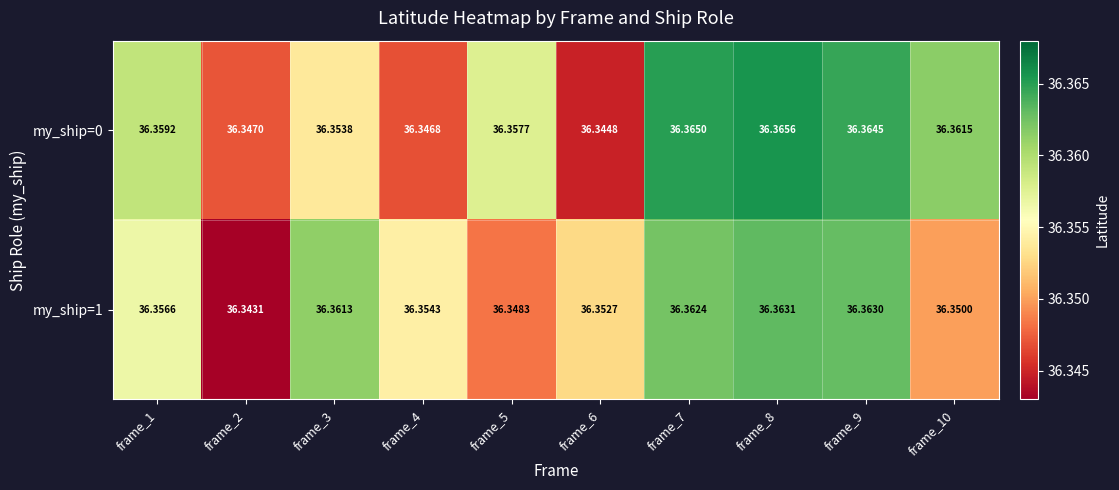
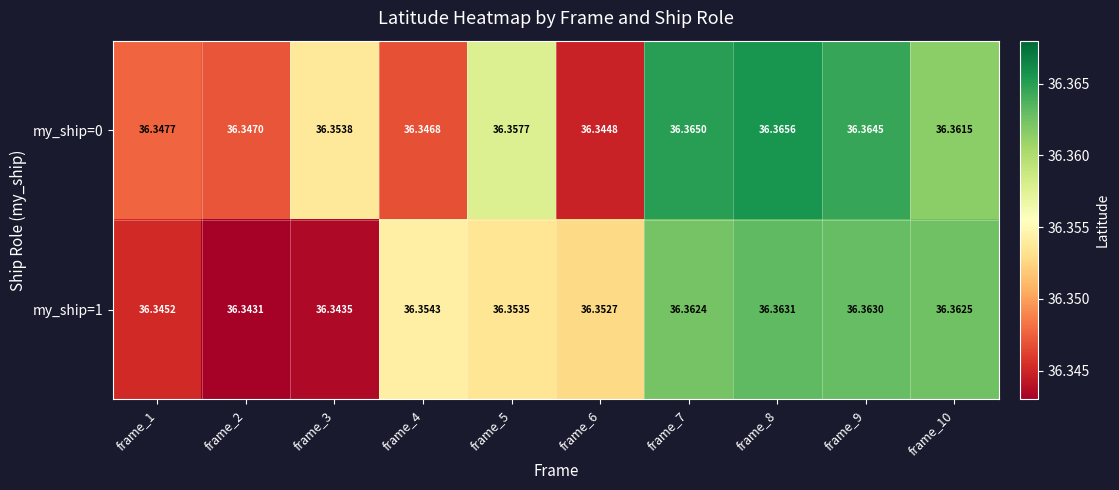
  {
    "my_ship=0": {
-     "frame_1": 36.3592,
+     "frame_1": 36.3477,
      "frame_2": 36.3470,
      "frame_3": 36.3538,
      "frame_4": 36.3468,
      "frame_5": 36.3577,
      "frame_6": 36.3448,
      "frame_7": 36.3650,
      "frame_8": 36.3656,
      "frame_9": 36.3645,
      "frame_10": 36.3615
    },
    "my_ship=1": {
-     "frame_1": 36.3566,
+     "frame_1": 36.3452,
      "frame_2": 36.3431,
-     "frame_3": 36.3613,
+     "frame_3": 36.3435,
      "frame_4": 36.3543,
-     "frame_5": 36.3483,
+     "frame_5": 36.3535,
      "frame_6": 36.3527,
      "frame_7": 36.3624,
      "frame_8": 36.3631,
      "frame_9": 36.3630,
-     "frame_10": 36.3500
+     "frame_10": 36.3625
    }
  }
